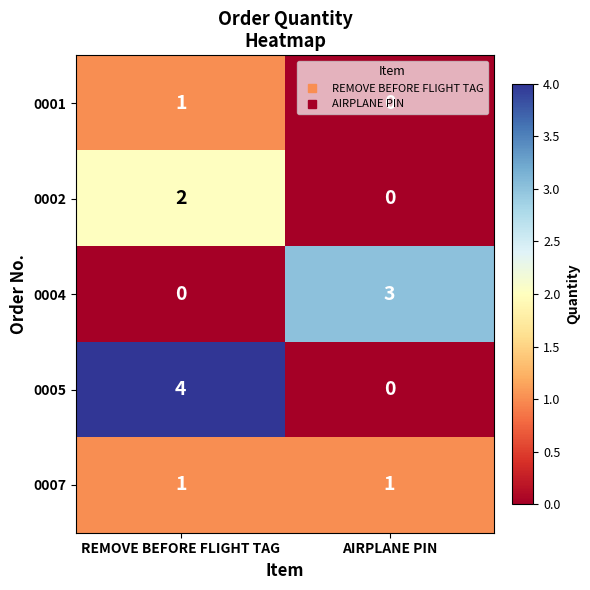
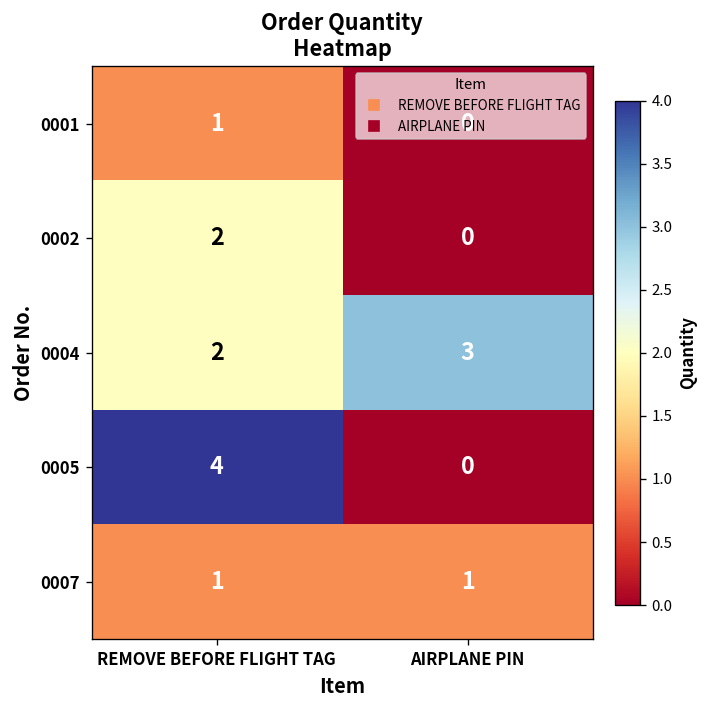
  {
    "0001": {
      "REMOVE BEFORE FLIGHT TAG": 1
    },
    "0002": {
      "REMOVE BEFORE FLIGHT TAG": 2,
      "AIRPLANE PIN": 0
    },
    "0004": {
-     "REMOVE BEFORE FLIGHT TAG": 0,
+     "REMOVE BEFORE FLIGHT TAG": 2,
      "AIRPLANE PIN": 3
    },
    "0005": {
      "REMOVE BEFORE FLIGHT TAG": 4,
      "AIRPLANE PIN": 0
    },
    "0007": {
      "REMOVE BEFORE FLIGHT TAG": 1,
      "AIRPLANE PIN": 1
    }
  }
